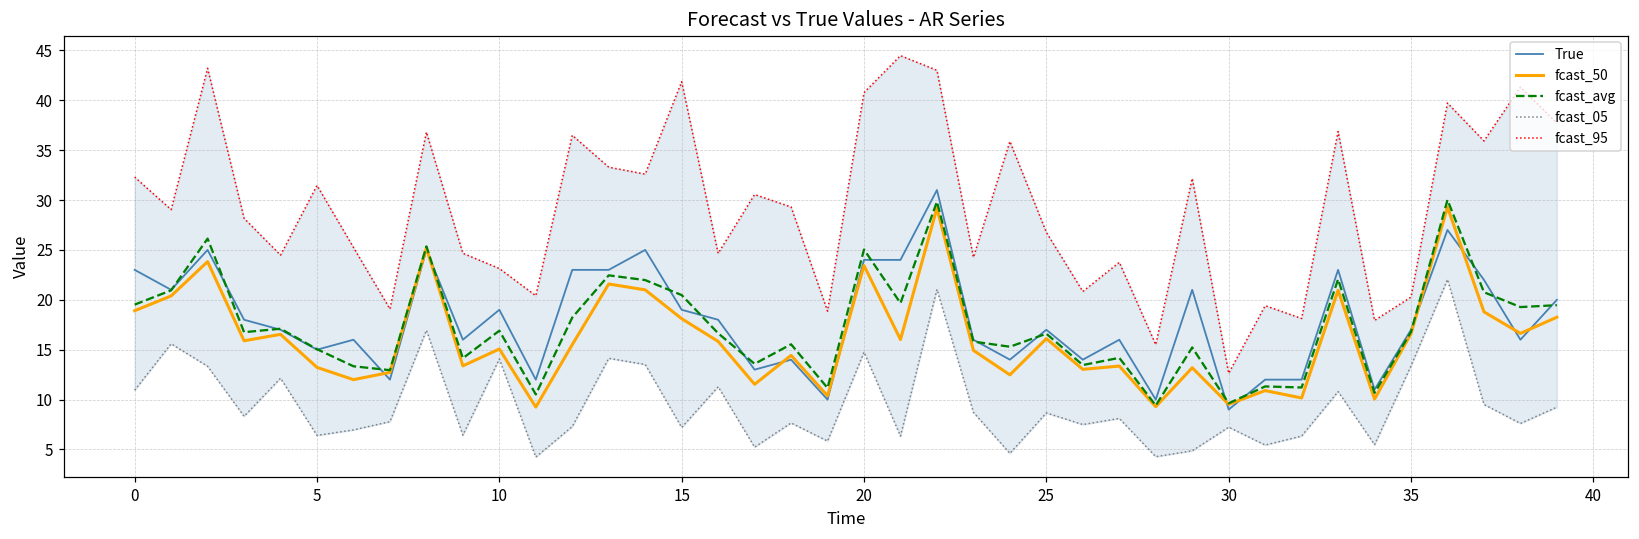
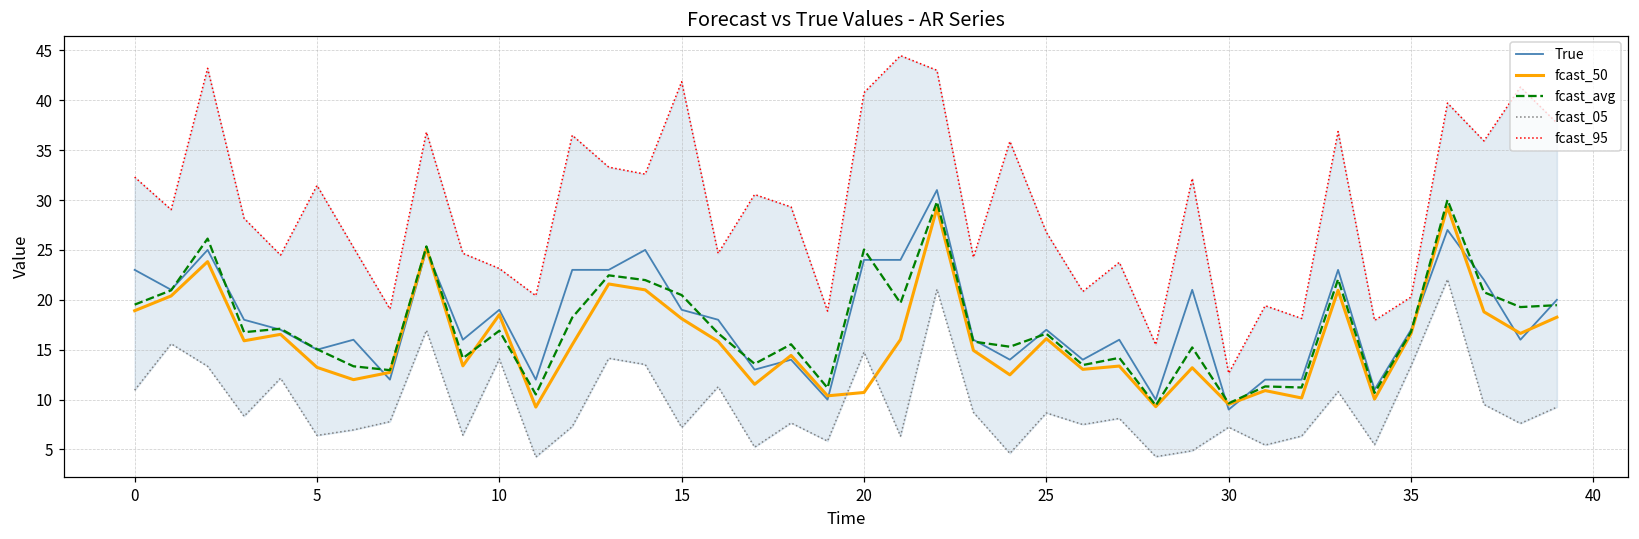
  {
    "True": {
      "0": 23,
      "10": 19,
      "15": 19,
      "20": 24,
      "25": 17,
      "30": 9
    },
    "fcast_50": {
      "0": 19,
      "5": 13,
-     "10": 15,
+     "10": 19,
      "15": 18,
-     "20": 23,
+     "20": 11,
      "25": 16
    },
    "fcast_avg": {
      "0": 20,
      "10": 17,
      "15": 20,
      "20": 25,
      "25": 17
    },
    "fcast_05": {
      "0": 11,
      "5": 6,
      "10": 14,
      "15": 7,
      "20": 15,
      "25": 9,
      "30": 7,
      "35": 13
    },
    "fcast_95": {
      "0": 32,
      "5": 31,
      "10": 23,
      "15": 42,
      "20": 41,
      "25": 27,
      "30": 13,
      "35": 20
    }
  }
